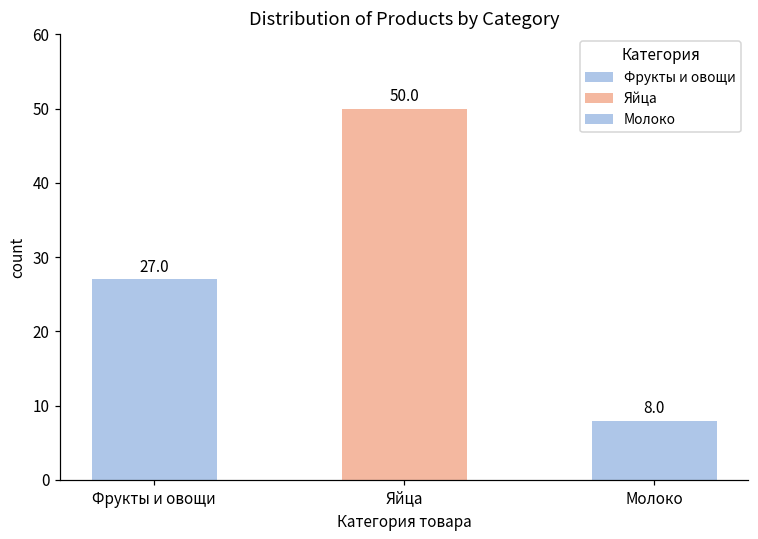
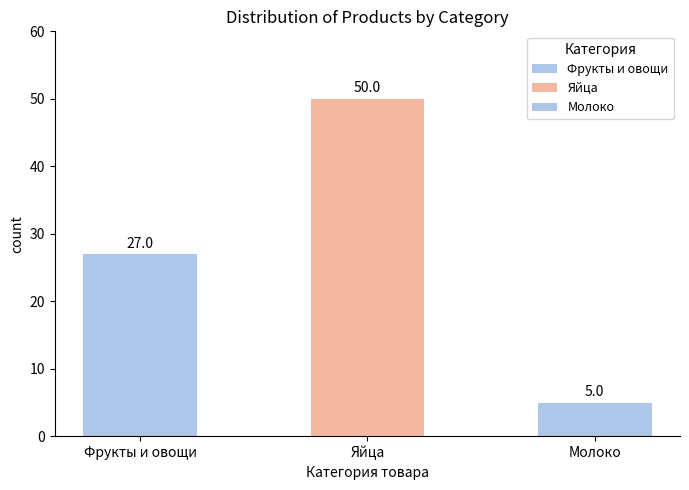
  {
    "Фрукты и овощи": 27.0,
    "Яйца": 50.0,
-   "Молоко": 8.0
+   "Молоко": 5.0
  }
